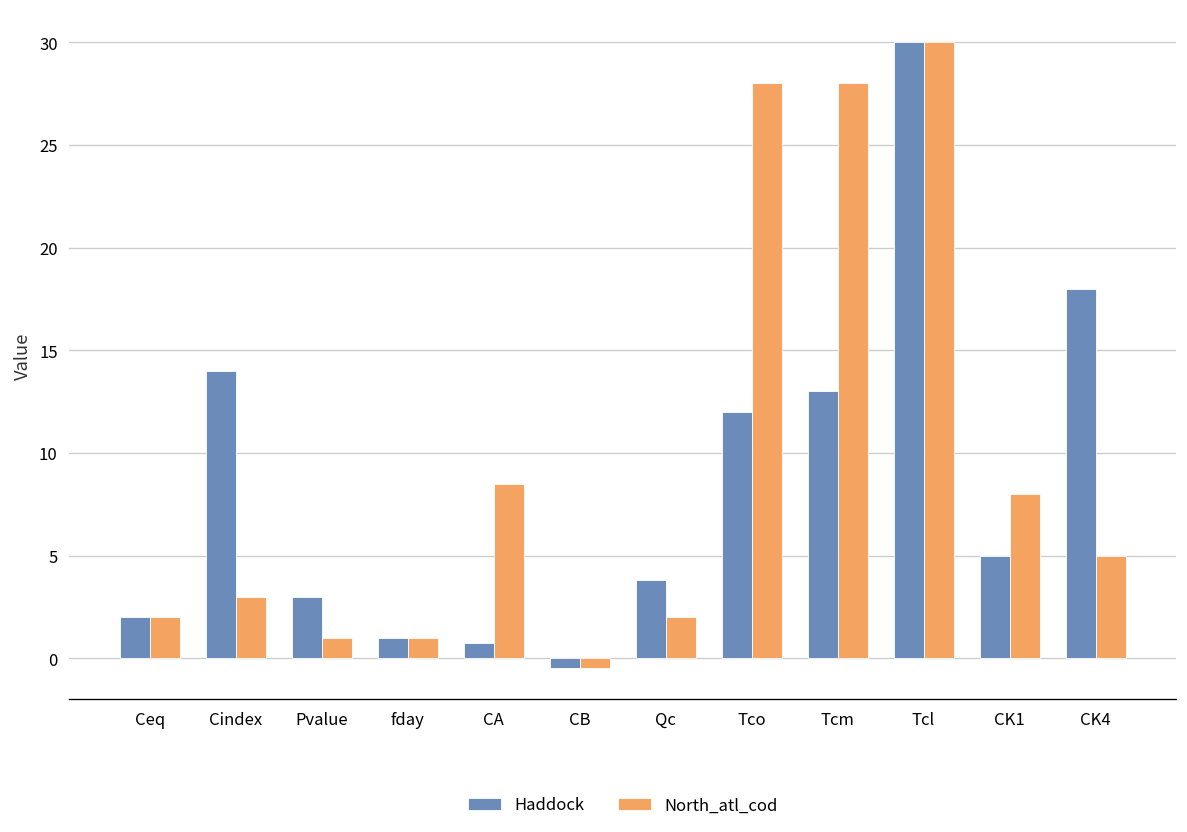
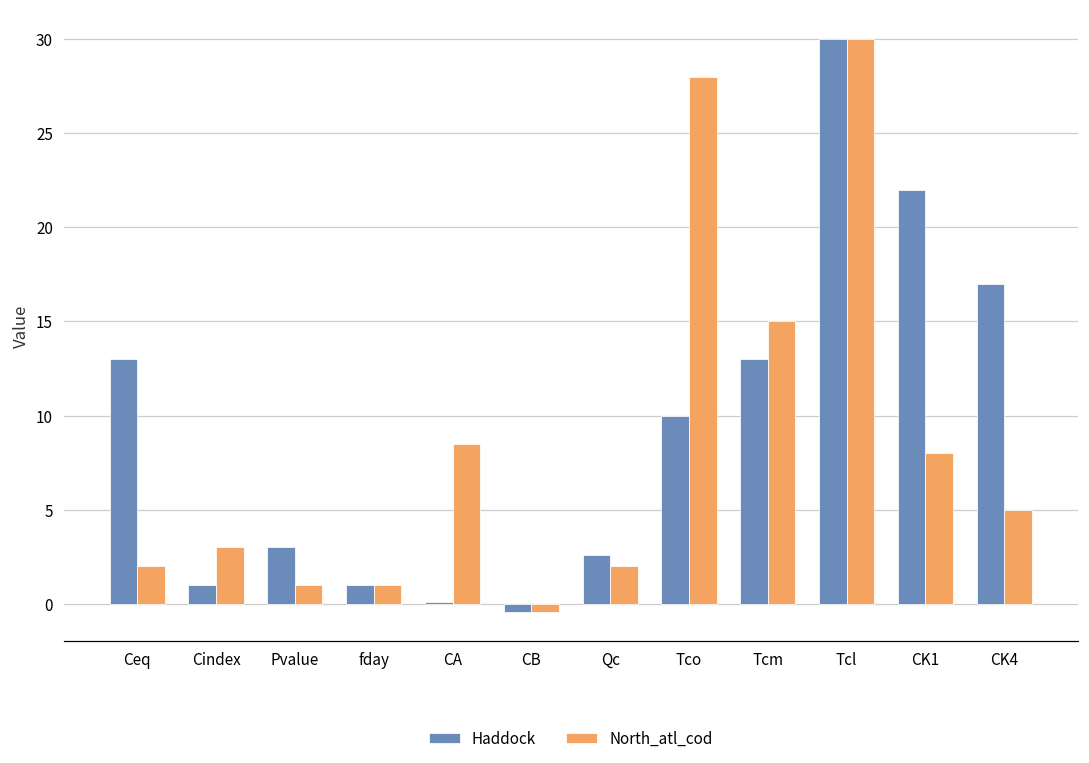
  {
    "Haddock": {
-     "Ceq": 2,
-     "Cindex": 14,
+     "Ceq": 13,
+     "Cindex": 1,
      "Pvalue": 3.0,
      "fday": 1.0,
-     "CA": 0.8,
+     "CA": 0.1,
      "CB": -0.5,
-     "Qc": 3.8,
-     "Tco": 12,
+     "Qc": 2.6,
+     "Tco": 10,
      "Tcm": 13.0,
      "Tcl": 30.0,
-     "CK1": 5,
-     "CK4": 18
+     "CK1": 22,
+     "CK4": 17
    },
    "North_atl_cod": {
      "Ceq": 2,
      "Cindex": 3,
      "Pvalue": 1,
      "fday": 1,
      "CA": 8.5,
      "CB": -0.5,
      "Qc": 2,
      "Tco": 28,
-     "Tcm": 28,
+     "Tcm": 15,
      "Tcl": 30,
      "CK1": 8,
      "CK4": 5
    }
  }
